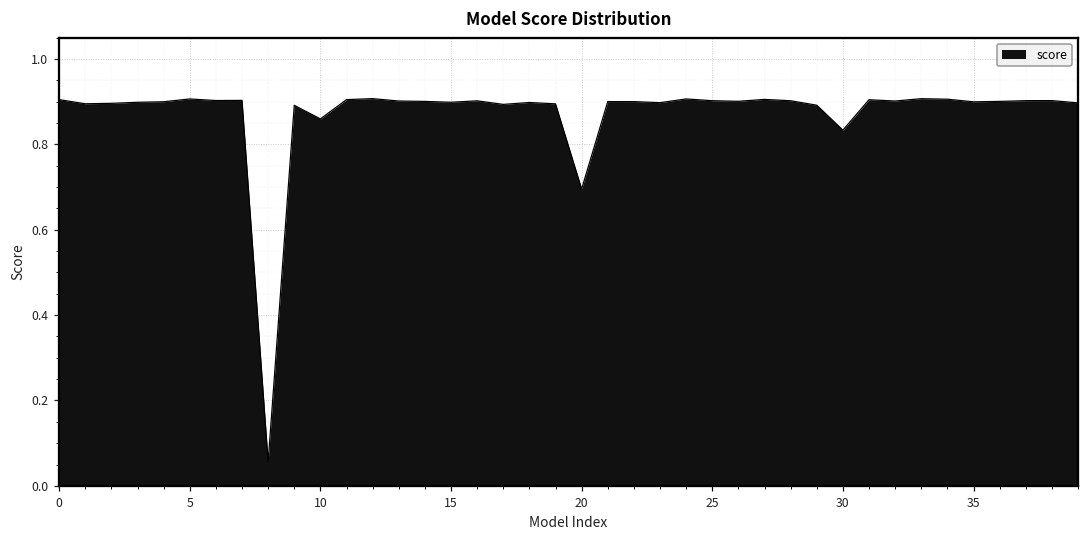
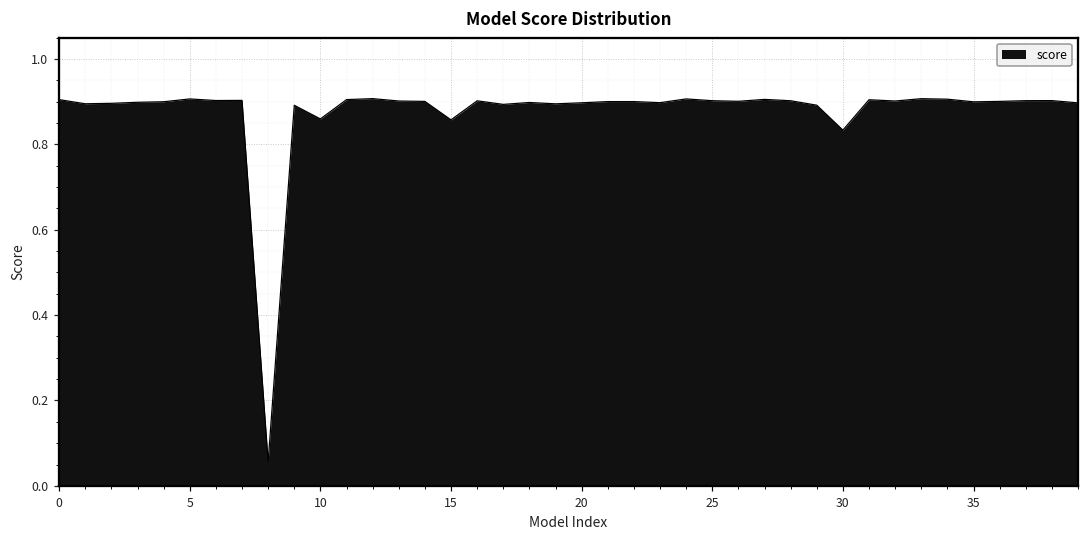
  {
    "0": 0.90,
    "5": 0.91,
    "10": 0.86,
-   "15": 0.90,
-   "20": 0.70,
+   "15": 0.86,
+   "20": 0.90,
    "25": 0.90,
    "30": 0.83,
    "35": 0.90
  }
